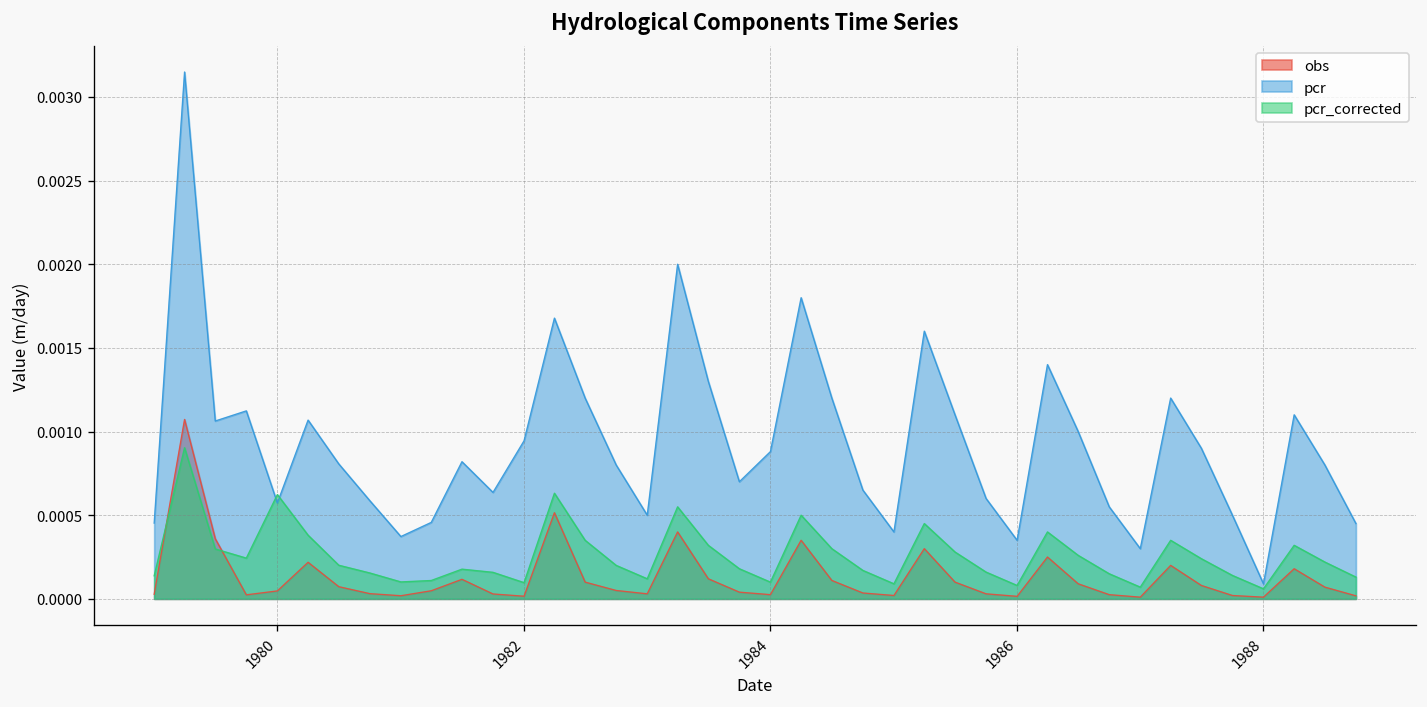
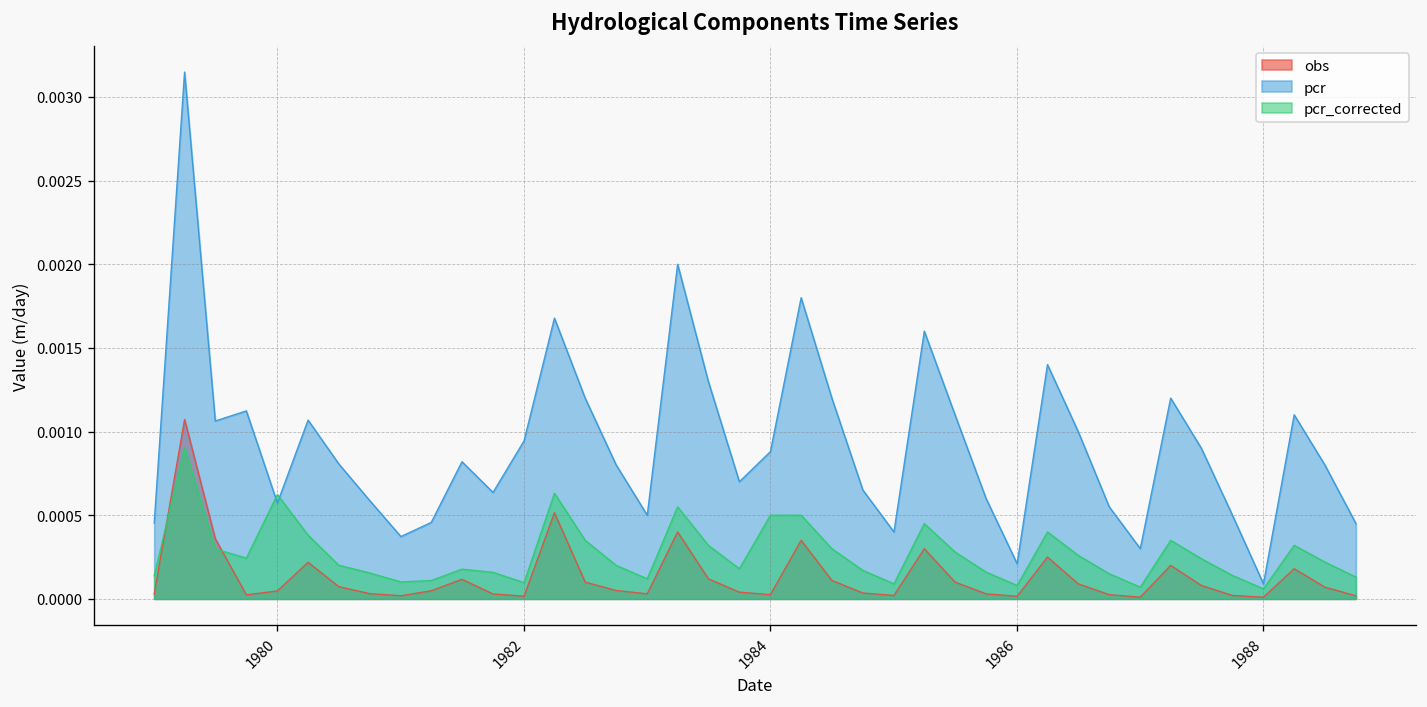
  {
    "obs": {
      "1980": 0.00005,
      "1982": 0.00002,
      "1984": 0.00003,
      "1986": 0.00002,
      "1988": 0.00001
    },
    "pcr": {
      "1980": 0.00057,
      "1982": 0.00094,
      "1984": 0.00088,
-     "1986": 0.00035,
+     "1986": 0.00021,
      "1988": 0.00009
    },
    "pcr_corrected": {
      "1980": 0.00062,
      "1982": 0.0001,
-     "1984": 0.0001,
+     "1984": 0.0005,
      "1986": 0.00008,
      "1988": 0.00006
    }
  }
